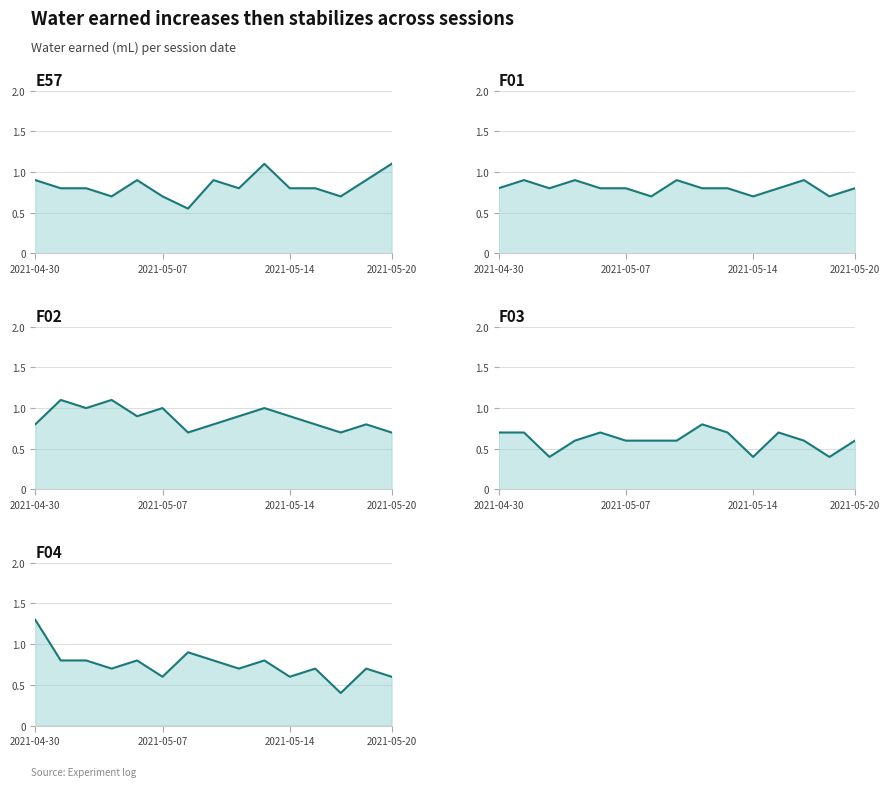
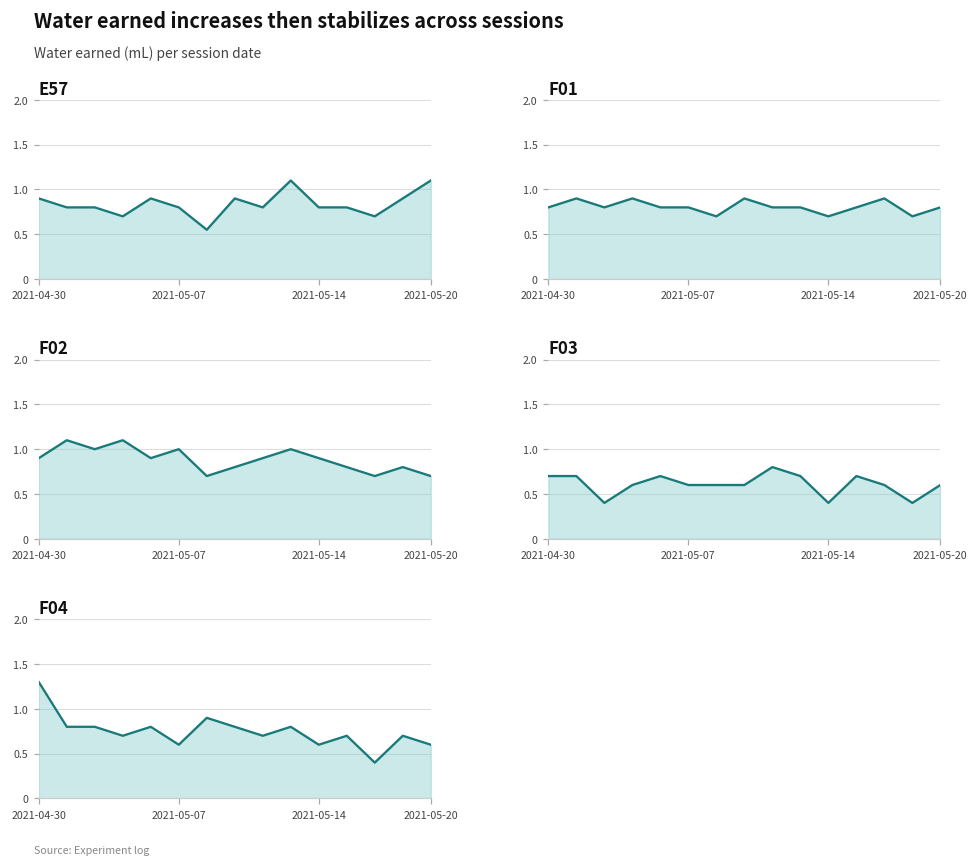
  {
    "E57": {
      "2021-04-30": 0.9,
-     "2021-05-07": 0.7,
+     "2021-05-07": 0.8,
      "2021-05-14": 0.8,
      "2021-05-20": 1.1
    },
    "F01": {
      "2021-04-30": 0.8,
      "2021-05-07": 0.8,
      "2021-05-14": 0.7,
      "2021-05-20": 0.8
    },
    "F02": {
-     "2021-04-30": 0.8,
+     "2021-04-30": 0.9,
      "2021-05-07": 1.0,
      "2021-05-14": 0.9,
      "2021-05-20": 0.7
    },
    "F03": {
      "2021-04-30": 0.7,
      "2021-05-07": 0.6,
      "2021-05-14": 0.4,
      "2021-05-20": 0.6
    },
    "F04": {
      "2021-04-30": 1.3,
      "2021-05-07": 0.6,
      "2021-05-14": 0.6,
      "2021-05-20": 0.6
    }
  }
